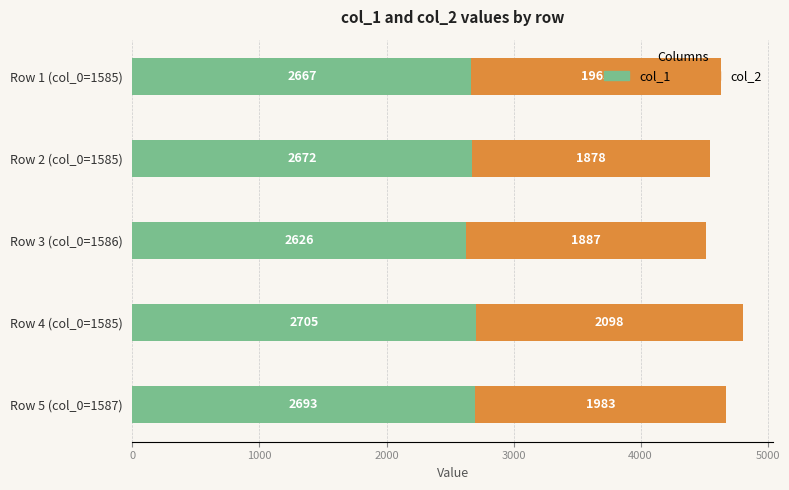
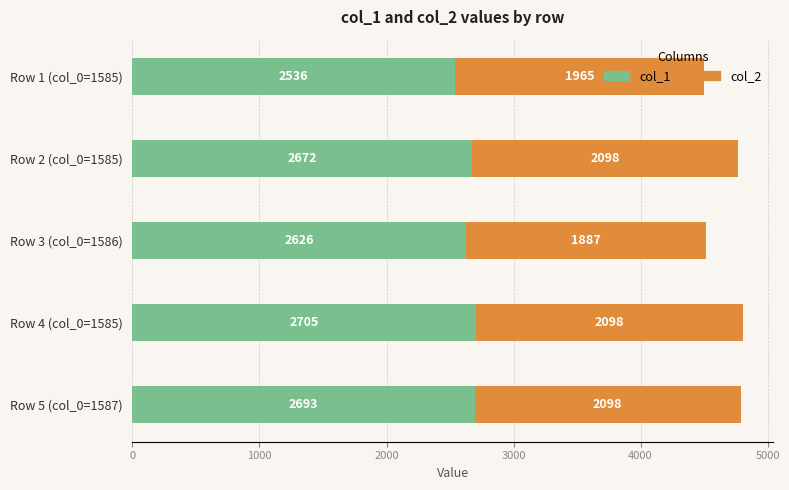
  {
    "col_1": {
-     "Row 1 (col_0=1585)": 2667,
+     "Row 1 (col_0=1585)": 2536,
      "Row 2 (col_0=1585)": 2672,
      "Row 3 (col_0=1586)": 2626,
      "Row 4 (col_0=1585)": 2705,
      "Row 5 (col_0=1587)": 2693
    },
    "col_2": {
      "Row 1 (col_0=1585)": 1965,
-     "Row 2 (col_0=1585)": 1878,
+     "Row 2 (col_0=1585)": 2098,
      "Row 3 (col_0=1586)": 1887,
      "Row 4 (col_0=1585)": 2098,
-     "Row 5 (col_0=1587)": 1983
+     "Row 5 (col_0=1587)": 2098
    }
  }
